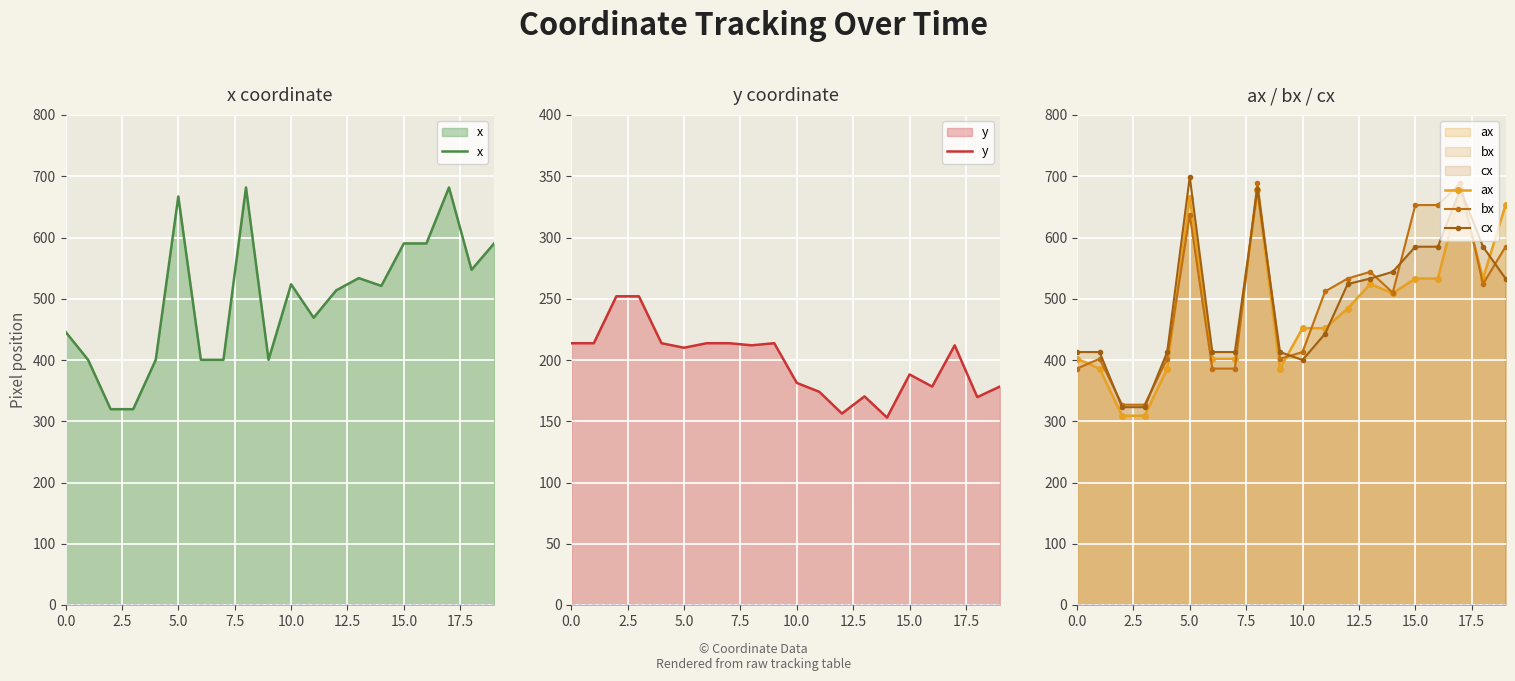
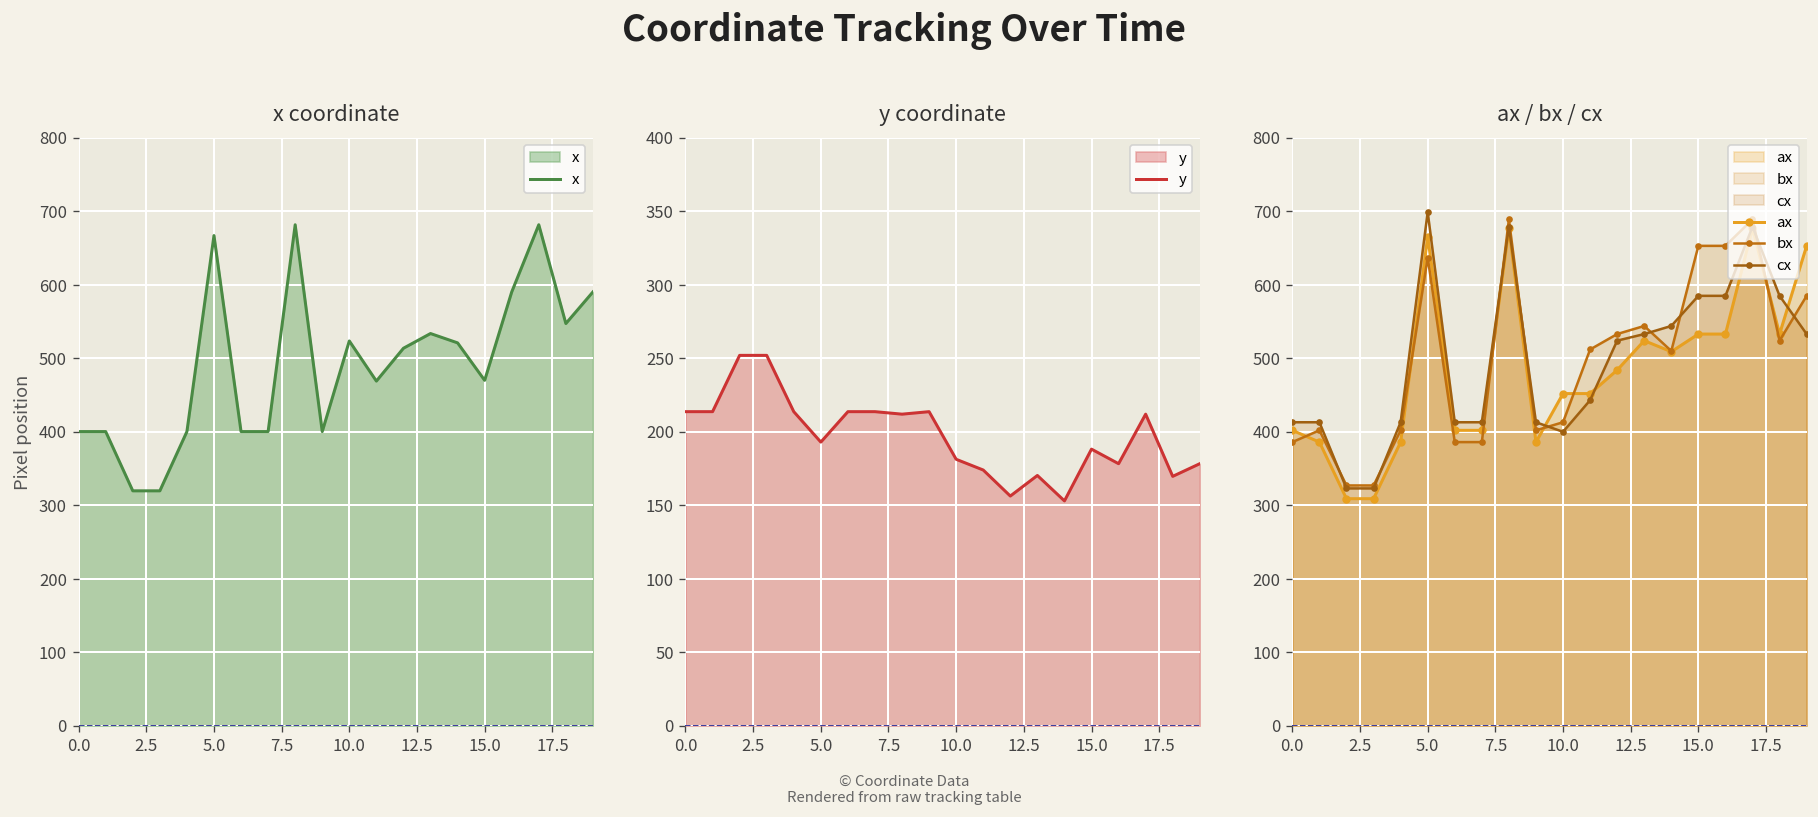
  {
    "x coordinate": {
-     "0.0": 450,
+     "0.0": 400,
      "5.0": 670,
      "10.0": 520,
-     "15.0": 590
+     "15.0": 470
    },
    "y coordinate": {
      "0.0": 214,
-     "5.0": 210,
+     "5.0": 193,
      "10.0": 181,
      "15.0": 188
    }
  }
